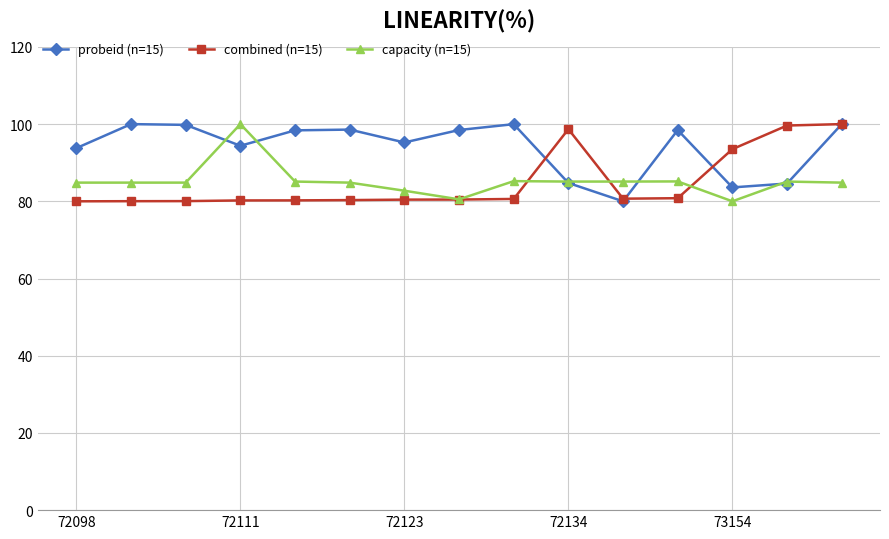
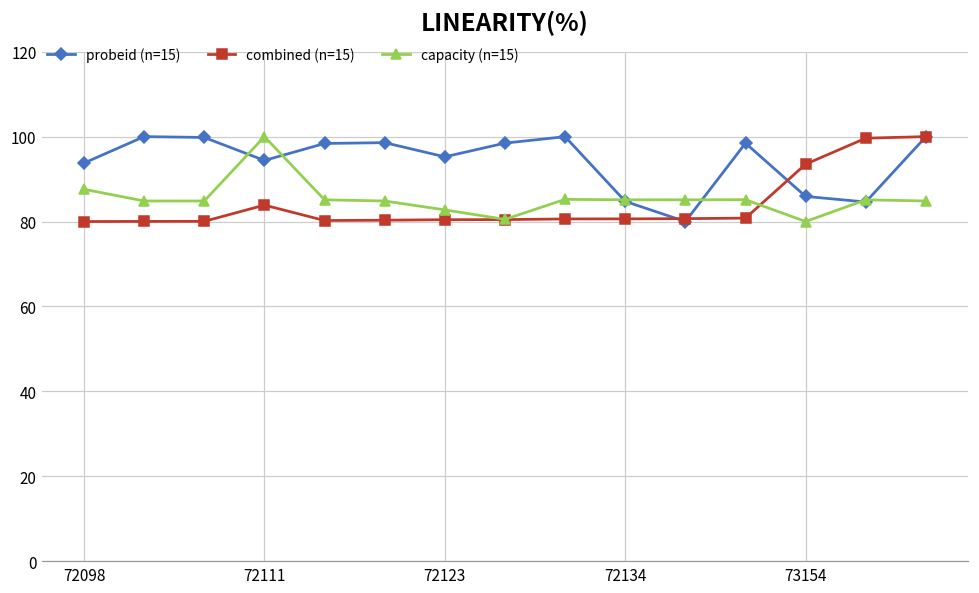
  {
    "probeid (n=15)": {
      "72098": 94,
      "72111": 94,
      "72123": 95,
-     "73154": 84
+     "73154": 86
    },
    "combined (n=15)": {
      "72098": 80,
-     "72111": 80,
+     "72111": 84,
      "72123": 80,
-     "72134": 99,
+     "72134": 81,
      "73154": 94
    },
    "capacity (n=15)": {
-     "72098": 85,
+     "72098": 88,
      "72111": 100,
      "72123": 83,
      "73154": 80
    }
  }
